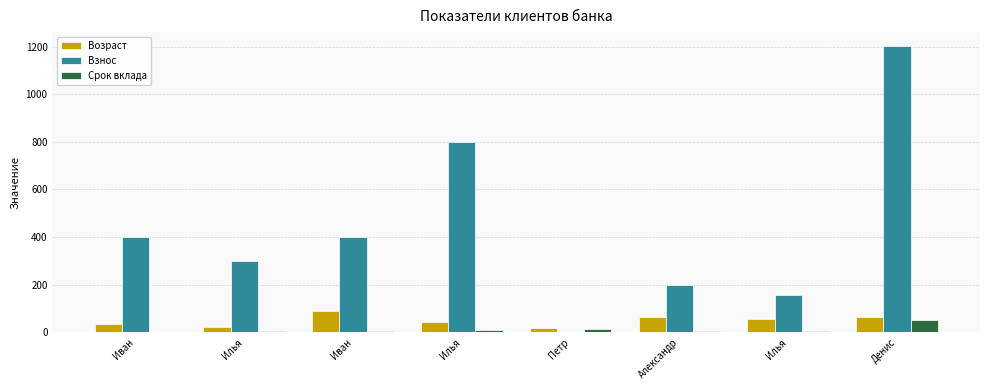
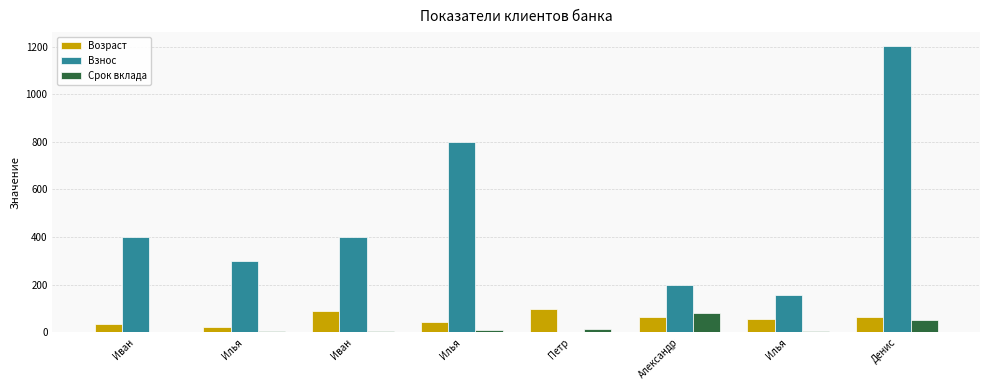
  {
    "Возраст": {
-     "Петр": 20,
+     "Петр": 100,
      "Александр": 60,
      "Денис": 70
    },
    "Взнос": {
      "Петр": 0,
      "Александр": 200,
      "Денис": 1200
    },
    "Срок вклада": {
      "Петр": 10,
-     "Александр": 10,
+     "Александр": 80,
      "Денис": 50
    }
  }
